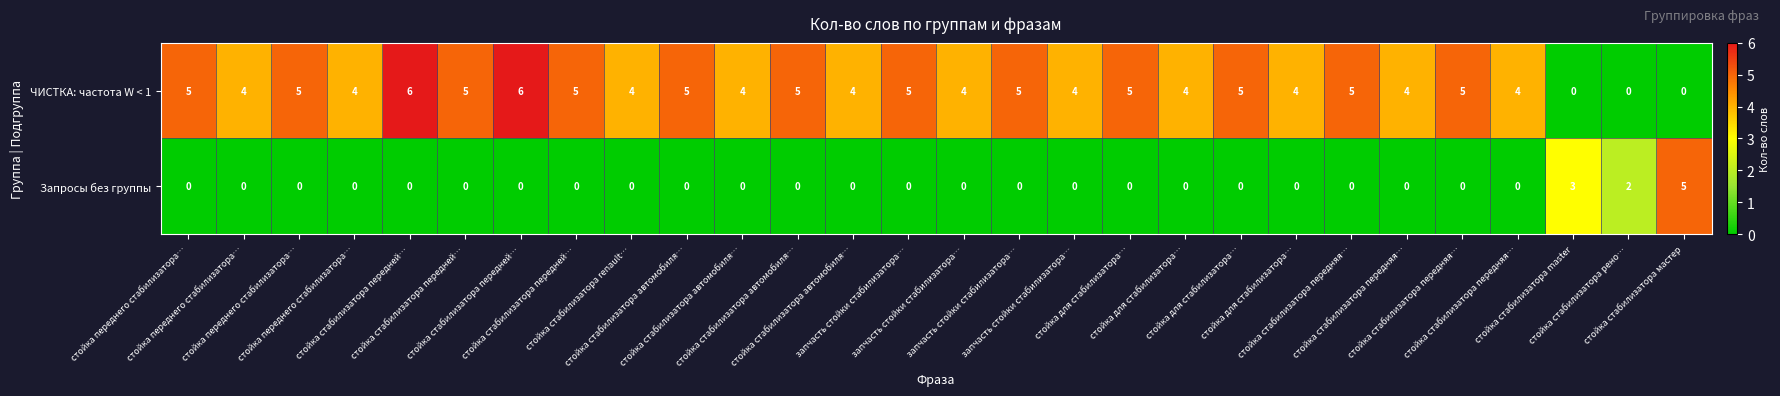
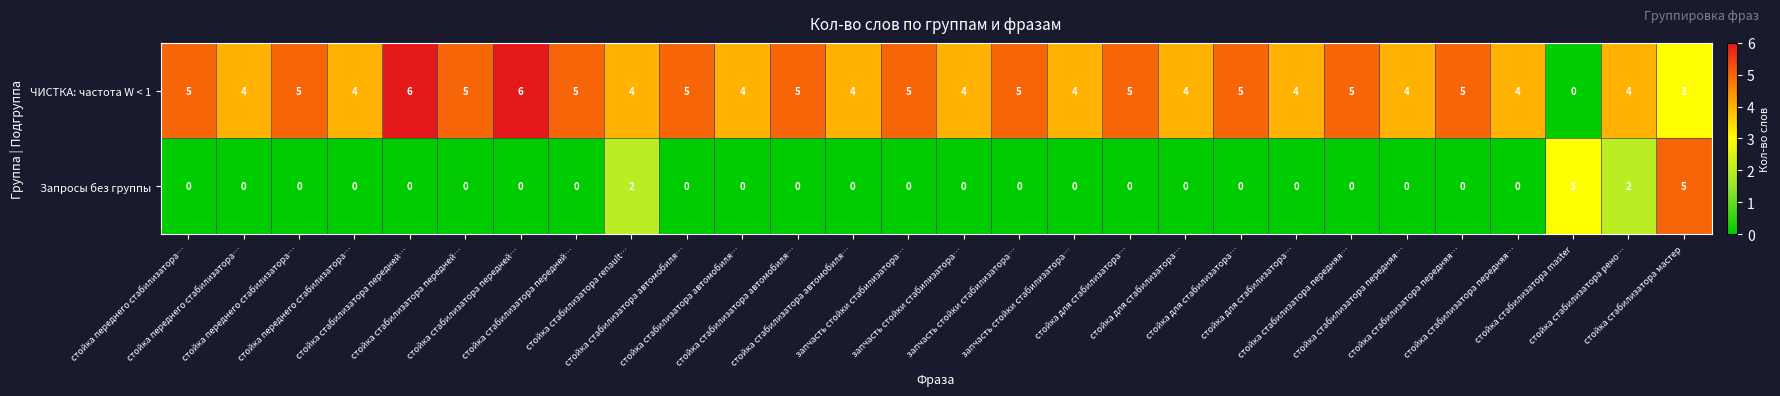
  {
    "ЧИСТКА: частота W < 1": {
      "стойка стабилизатора renault…": 4,
      "стойка стабилизатора master": 0,
-     "стойка стабилизатора рено…": 0,
-     "стойка стабилизатора мастер": 0
+     "стойка стабилизатора рено…": 4,
+     "стойка стабилизатора мастер": 3
    },
    "Запросы без группы": {
-     "стойка стабилизатора renault…": 0,
+     "стойка стабилизатора renault…": 2,
      "стойка стабилизатора master": 3,
      "стойка стабилизатора рено…": 2,
      "стойка стабилизатора мастер": 5
    }
  }
